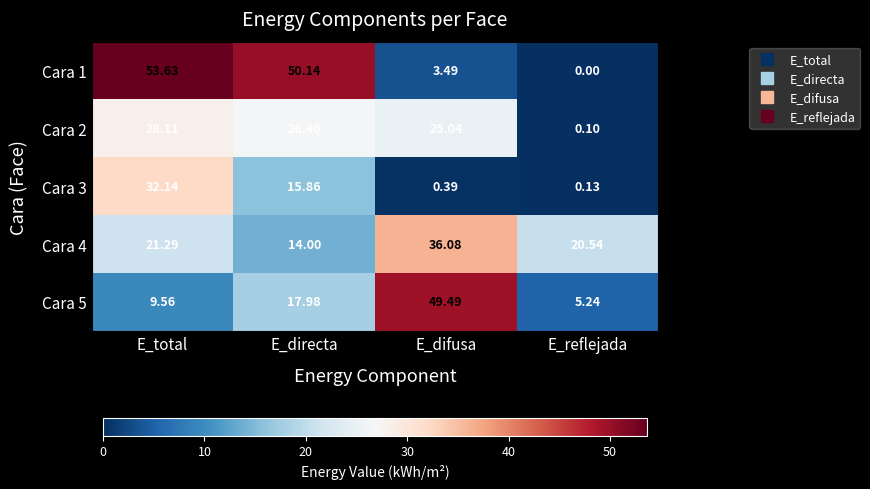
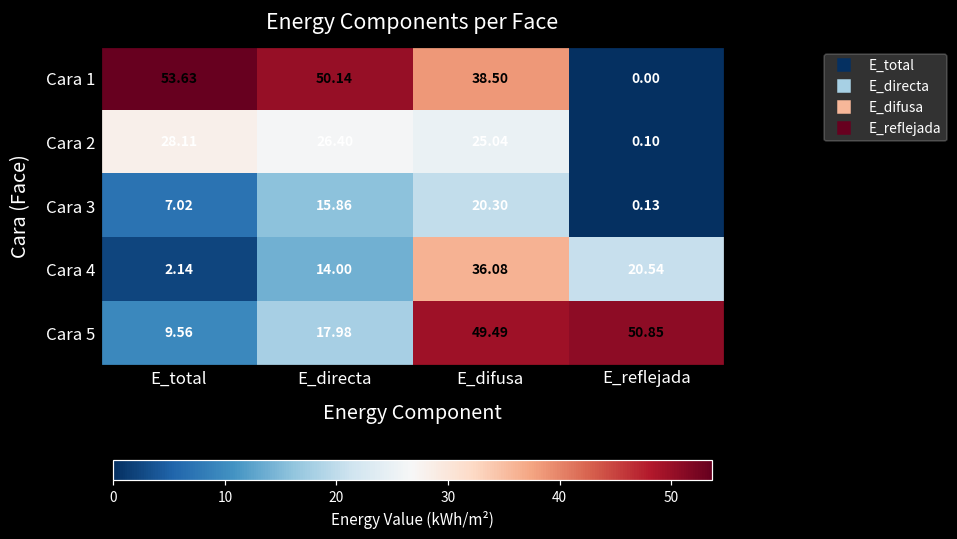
  {
    "Cara 1": {
      "E_total": 53.63,
      "E_directa": 50.14,
-     "E_difusa": 3.49,
+     "E_difusa": 38.50,
      "E_reflejada": 0.00
    },
    "Cara 2": {
      "E_reflejada": 0.10
    },
    "Cara 3": {
-     "E_total": 32.14,
+     "E_total": 7.02,
      "E_directa": 15.86,
-     "E_difusa": 0.39,
+     "E_difusa": 20.30,
      "E_reflejada": 0.13
    },
    "Cara 4": {
-     "E_total": 21.29,
+     "E_total": 2.14,
      "E_directa": 14.00,
      "E_difusa": 36.08,
      "E_reflejada": 20.54
    },
    "Cara 5": {
      "E_total": 9.56,
      "E_directa": 17.98,
      "E_difusa": 49.49,
-     "E_reflejada": 5.24
+     "E_reflejada": 50.85
    }
  }
